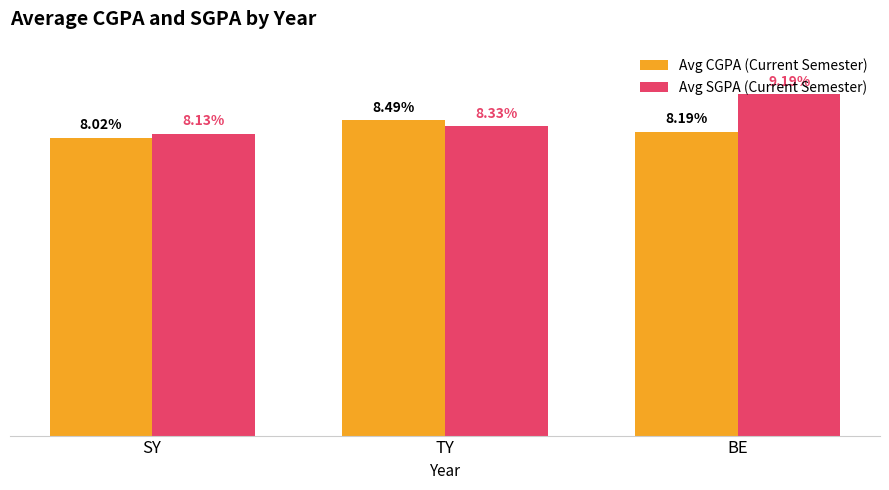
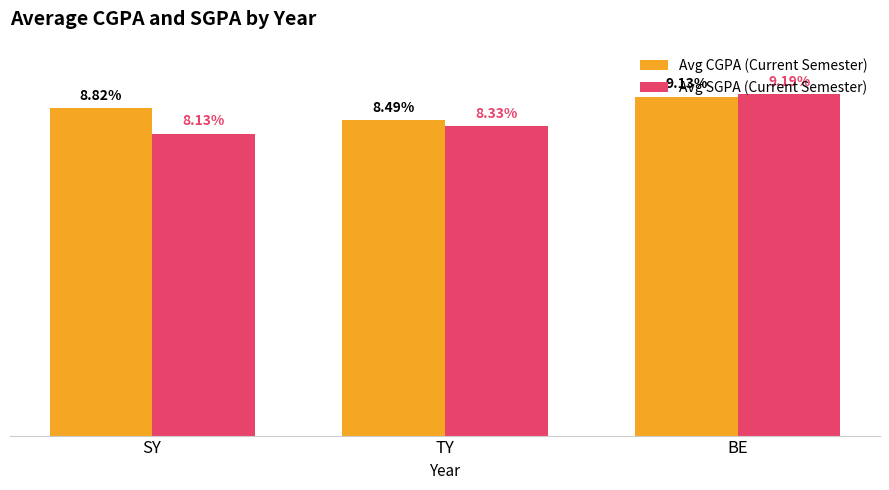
  {
    "Avg CGPA (Current Semester)": {
-     "SY": "8.02%",
+     "SY": "8.82%",
      "TY": "8.49%",
-     "BE": "8.19%"
+     "BE": "9.13%"
    },
    "Avg SGPA (Current Semester)": {
      "SY": "8.13%",
      "TY": "8.33%",
      "BE": "9.19%"
    }
  }
